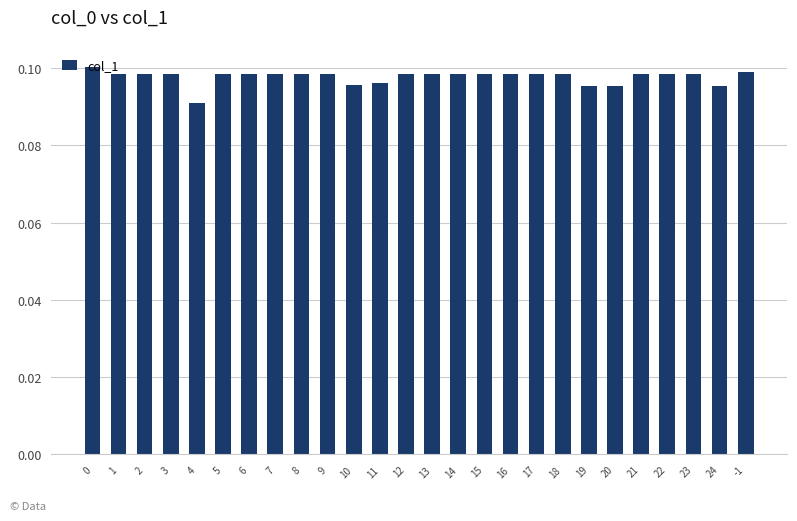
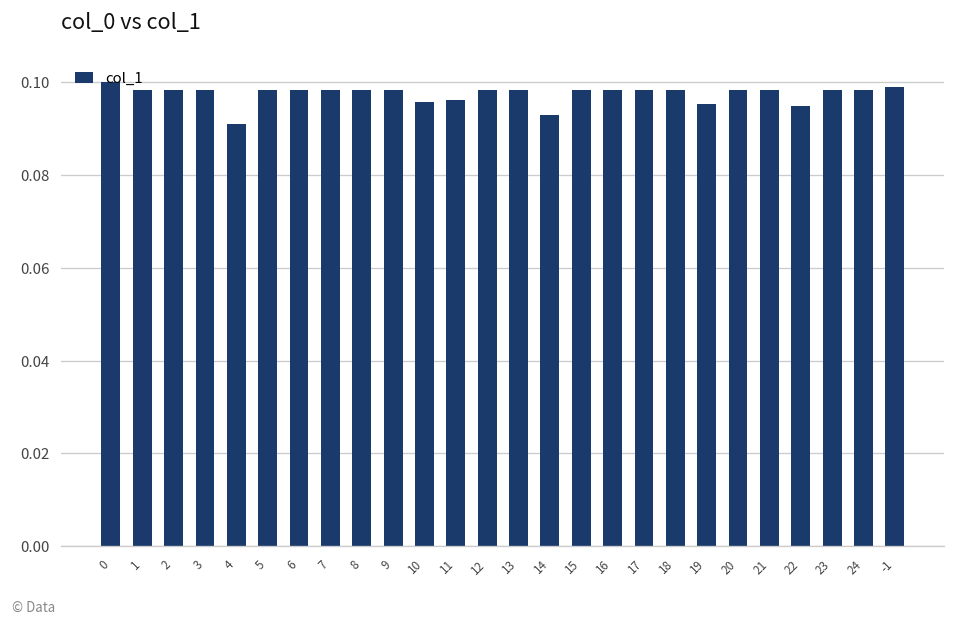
  {
    "0": 0.100,
    "1": 0.098,
    "2": 0.098,
    "3": 0.098,
    "4": 0.091,
    "5": 0.098,
    "6": 0.098,
    "7": 0.098,
    "8": 0.098,
    "9": 0.098,
    "10": 0.096,
    "11": 0.096,
    "12": 0.098,
    "13": 0.098,
-   "14": 0.098,
+   "14": 0.093,
    "15": 0.098,
    "16": 0.098,
    "17": 0.098,
    "18": 0.098,
    "19": 0.095,
-   "20": 0.095,
+   "20": 0.098,
    "21": 0.098,
-   "22": 0.098,
+   "22": 0.095,
    "23": 0.098,
-   "24": 0.095,
+   "24": 0.098,
    "-1": 0.099
  }
